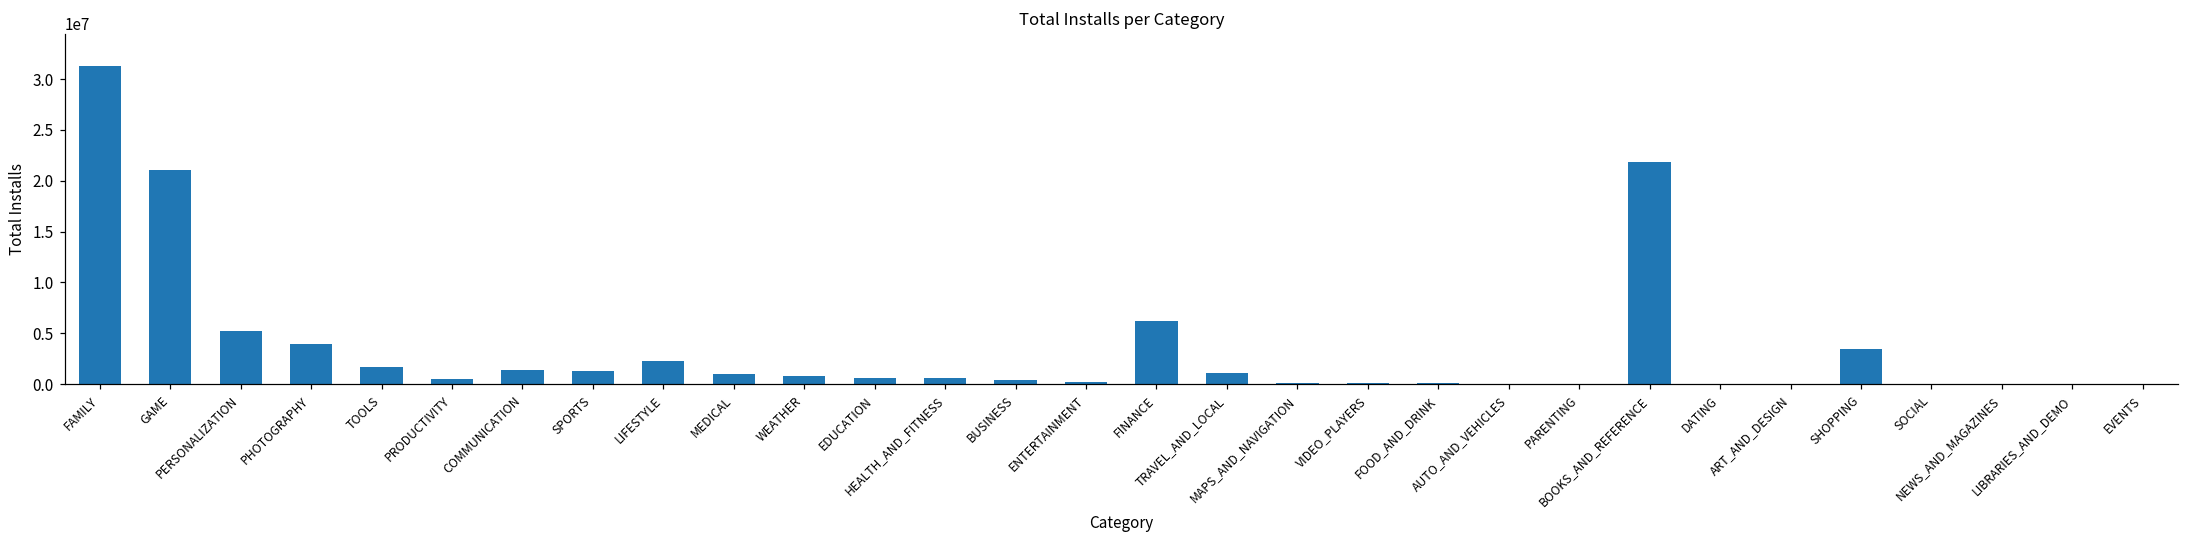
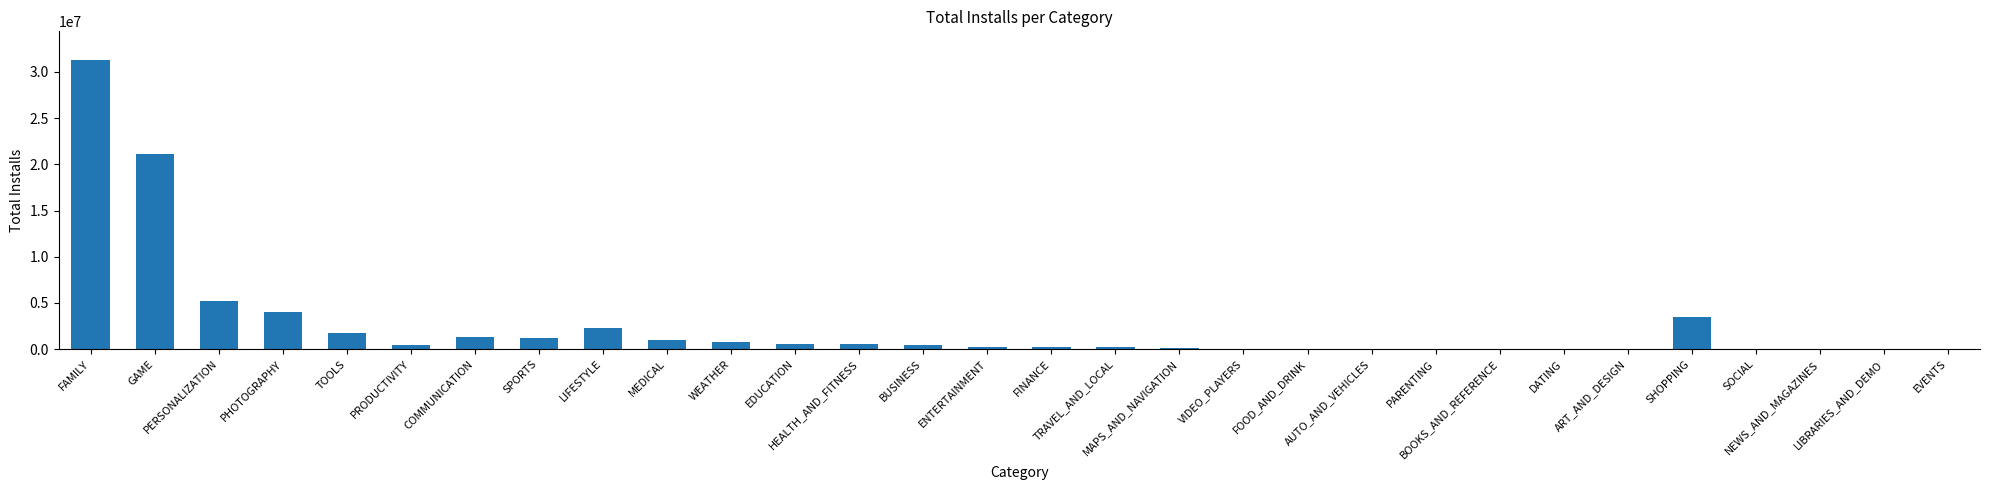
  {
    "FAMILY": 31000000,
    "GAME": 21000000,
    "PERSONALIZATION": 5000000,
    "PHOTOGRAPHY": 4000000,
    "TOOLS": 2000000,
    "PRODUCTIVITY": 0,
    "COMMUNICATION": 1000000,
    "SPORTS": 1000000,
    "LIFESTYLE": 2000000,
    "MEDICAL": 1000000,
    "WEATHER": 1000000,
    "EDUCATION": 1000000,
    "HEALTH_AND_FITNESS": 1000000,
    "BUSINESS": 0,
-   "FINANCE": 6000000,
-   "TRAVEL_AND_LOCAL": 1000000,
-   "BOOKS_AND_REFERENCE": 22000000,
+   "FINANCE": 0,
+   "TRAVEL_AND_LOCAL": 0,
+   "BOOKS_AND_REFERENCE": 0,
    "SHOPPING": 3000000
  }
